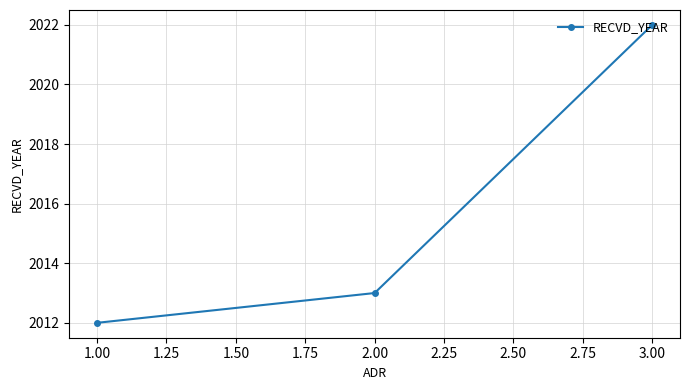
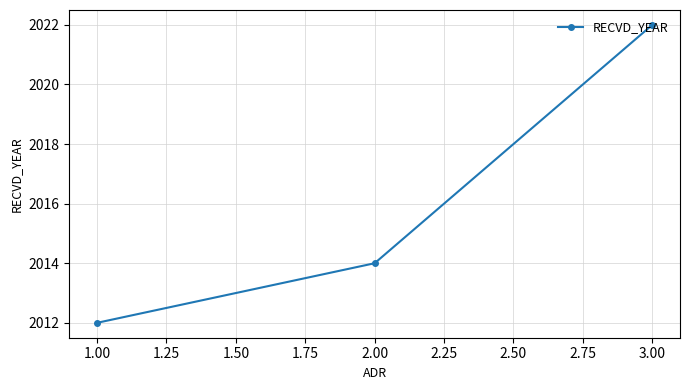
  {
    "1.00": 2012,
-   "2.00": 2013,
+   "2.00": 2014,
    "3.00": 2022
  }
